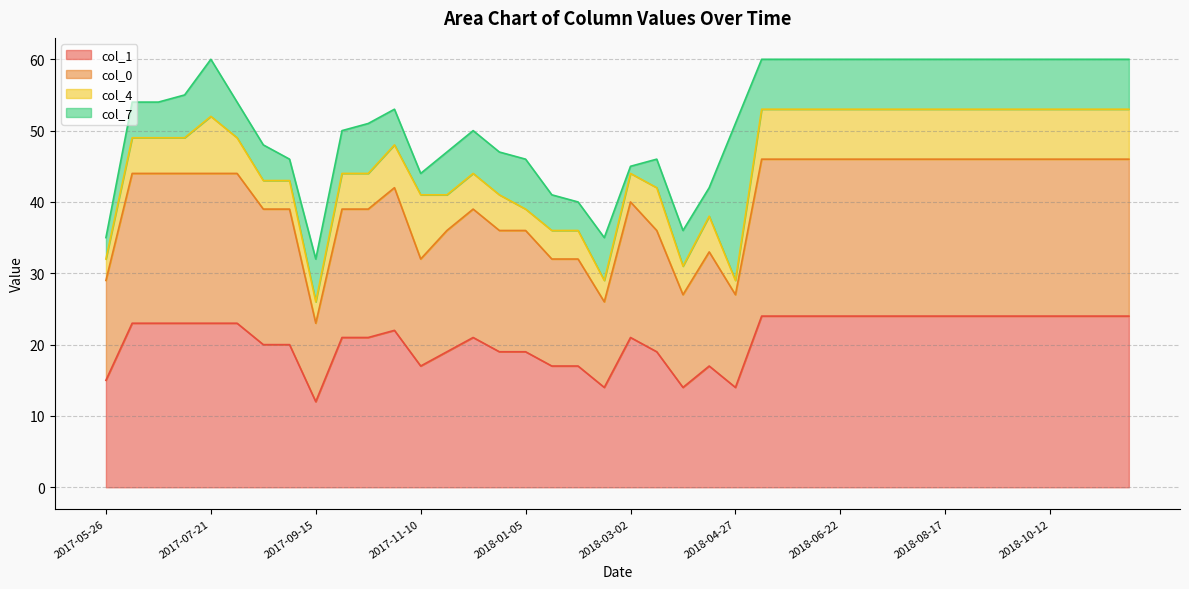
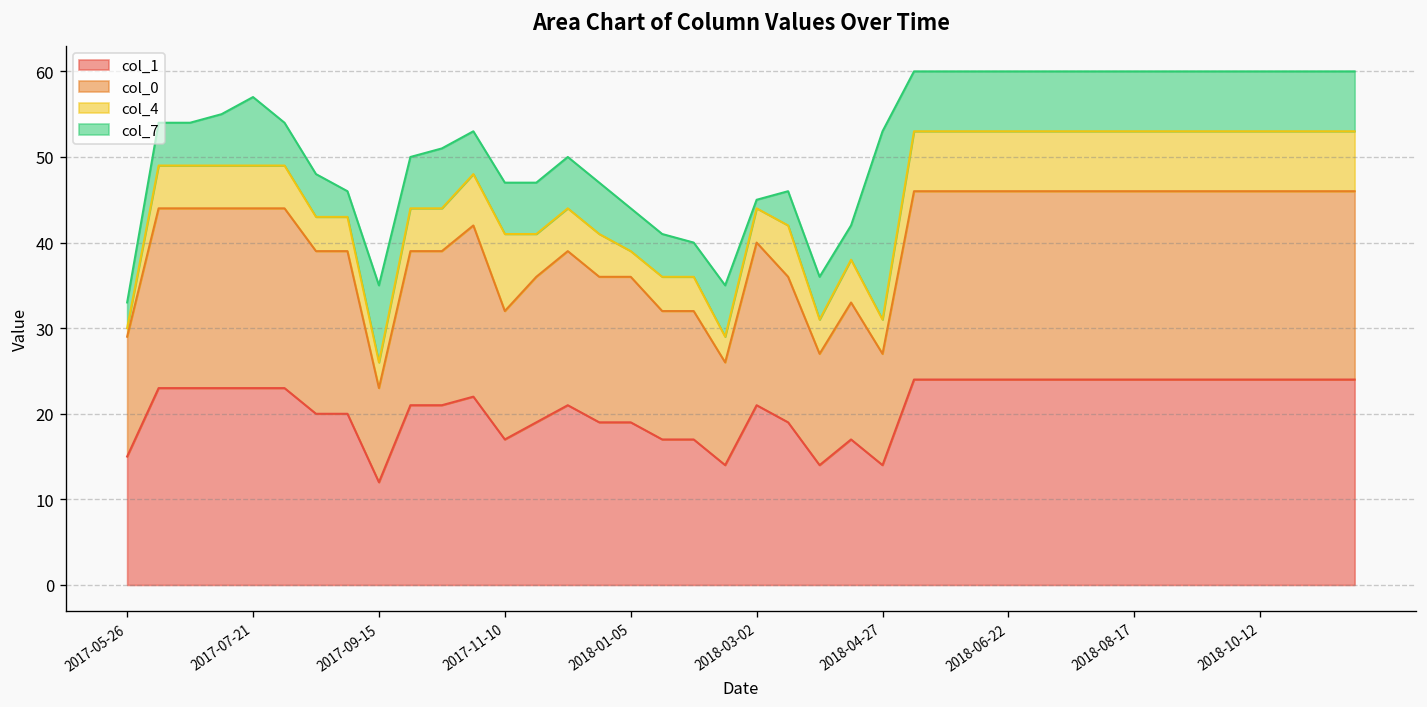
  {
    "col_4": {
-     "2017-05-26": 3,
-     "2017-07-21": 8,
+     "2017-05-26": 1,
+     "2017-07-21": 5,
      "2017-09-15": 3,
      "2017-11-10": 9,
      "2018-01-05": 3,
      "2018-03-02": 4,
-     "2018-04-27": 2,
+     "2018-04-27": 4,
      "2018-06-22": 7,
      "2018-08-17": 7,
      "2018-10-12": 7
    },
    "col_7": {
      "2017-05-26": 3,
      "2017-07-21": 8,
-     "2017-09-15": 6,
-     "2017-11-10": 3,
-     "2018-01-05": 7,
+     "2017-09-15": 9,
+     "2017-11-10": 6,
+     "2018-01-05": 5,
      "2018-03-02": 1,
      "2018-04-27": 22,
      "2018-06-22": 7,
      "2018-08-17": 7,
      "2018-10-12": 7
    }
  }
